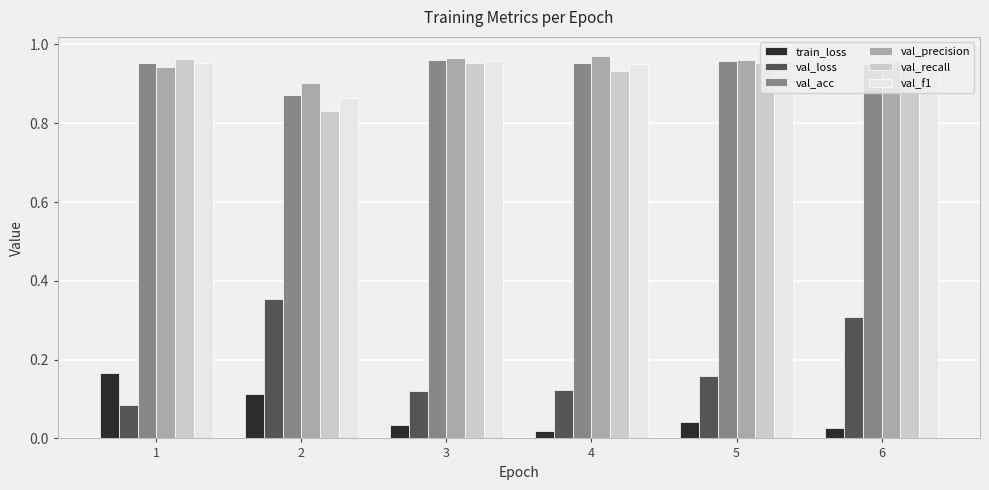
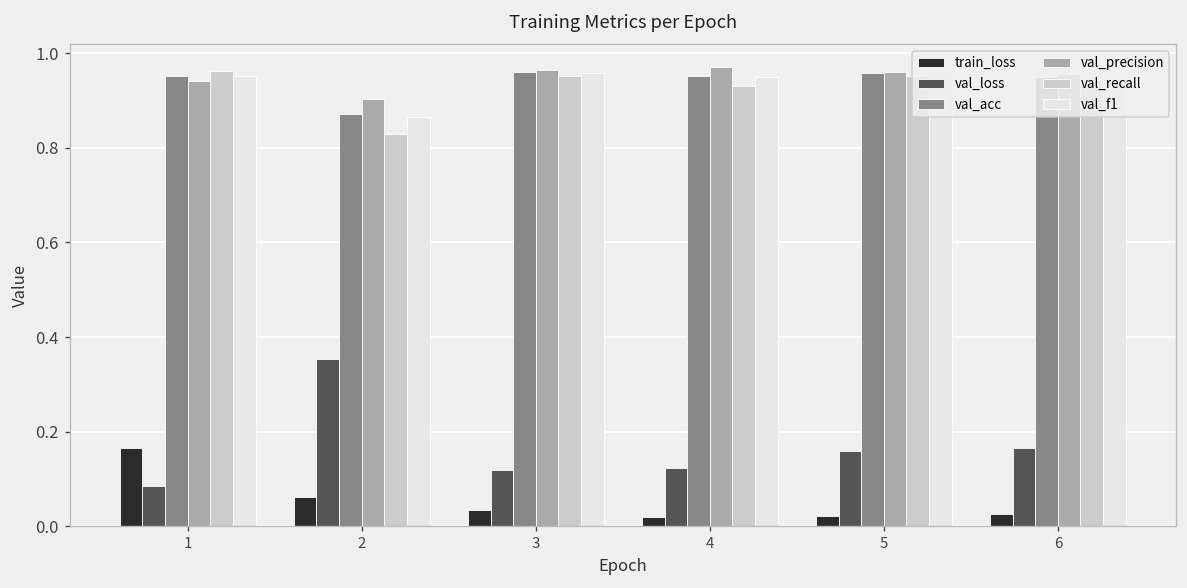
  {
    "train_loss": {
      "1": 0.17,
-     "2": 0.11,
+     "2": 0.06,
      "3": 0.03,
      "4": 0.02,
-     "5": 0.04,
+     "5": 0.02,
      "6": 0.03
    },
    "val_loss": {
      "1": 0.08,
      "2": 0.35,
      "3": 0.12,
      "4": 0.12,
      "5": 0.16,
-     "6": 0.31
+     "6": 0.17
    }
  }
